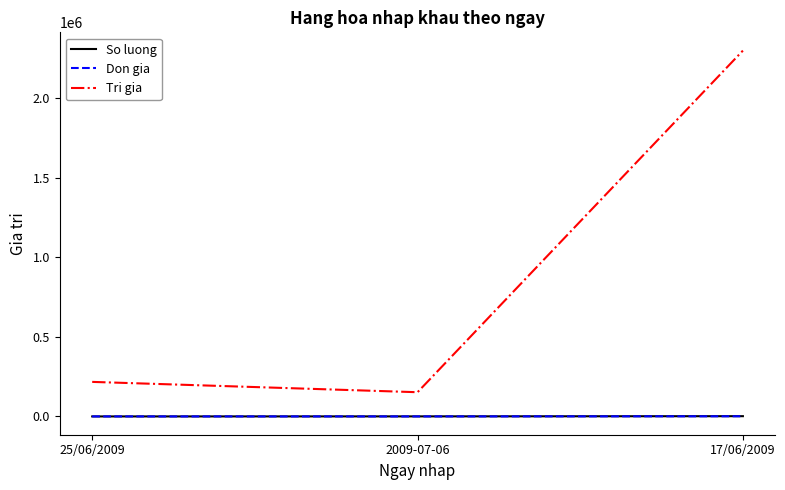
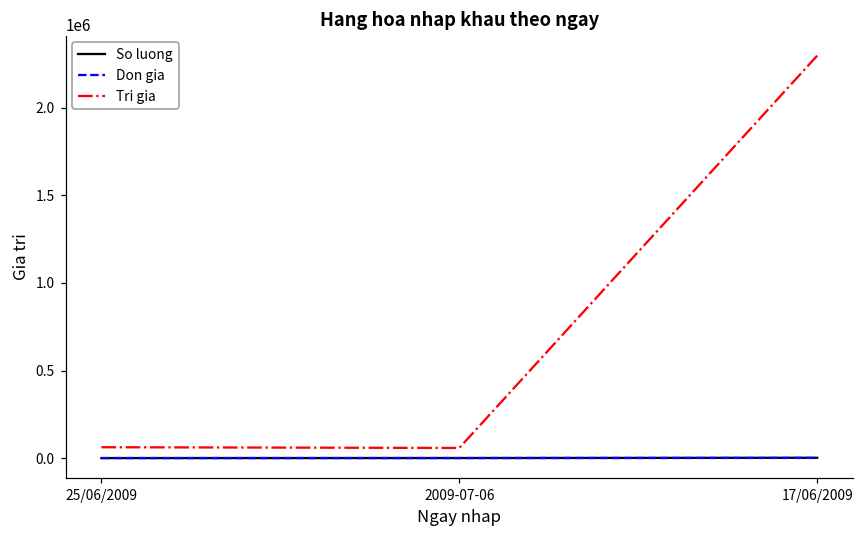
  {
    "Don gia": {
      "25/06/2009": 0,
      "2009-07-06": 0,
      "17/06/2009": 0
    },
    "Tri gia": {
-     "25/06/2009": 220000,
-     "2009-07-06": 150000,
+     "25/06/2009": 60000,
+     "2009-07-06": 60000,
      "17/06/2009": 2300000
    }
  }
